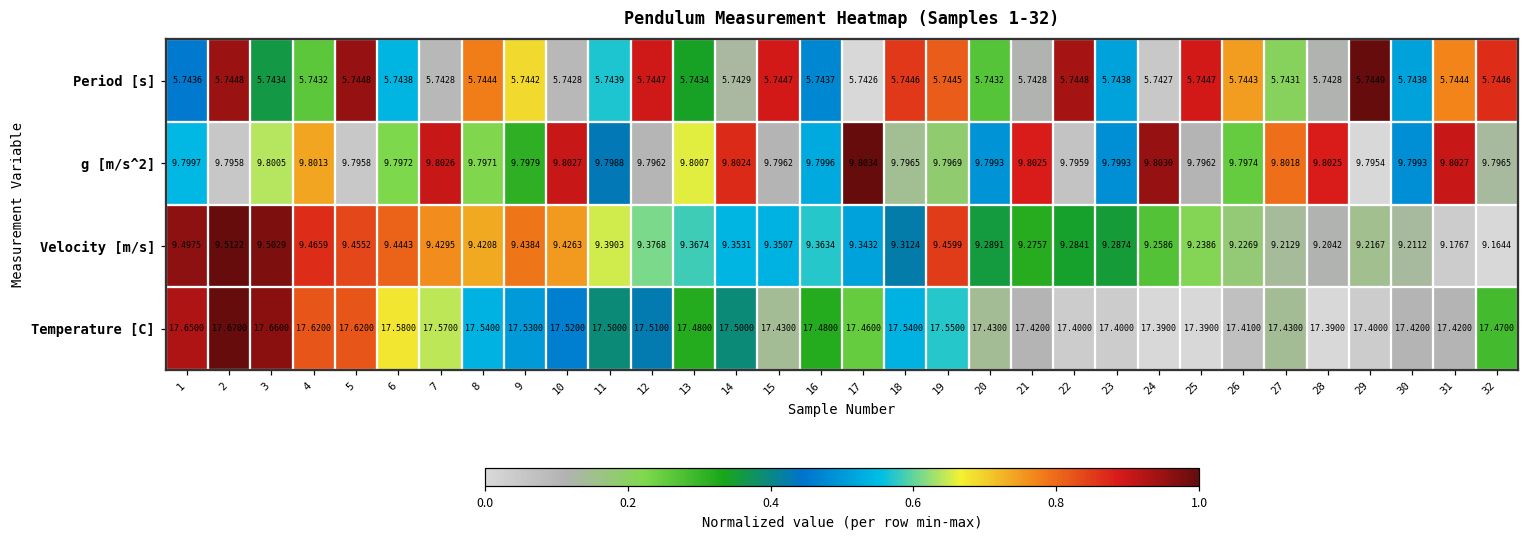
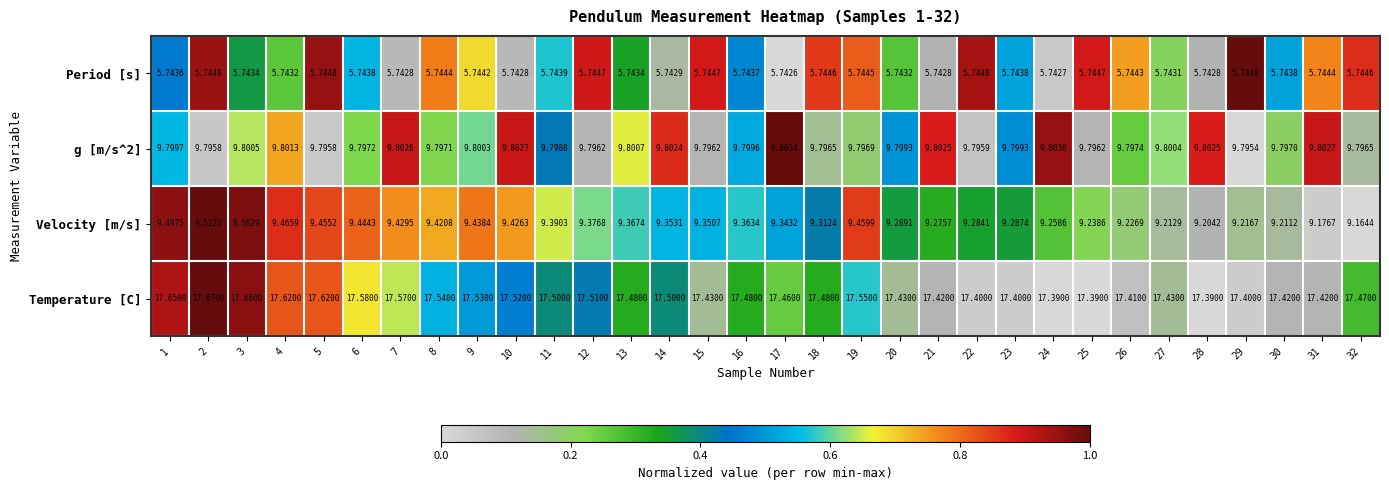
  {
    "Period [s]": {
      "1": 5.7436,
      "2": 5.7448,
      "3": 5.7434,
      "4": 5.7432,
      "5": 5.7448,
      "6": 5.7438,
      "7": 5.7428,
      "8": 5.7444,
      "9": 5.7442,
      "10": 5.7428,
      "11": 5.7439,
      "12": 5.7447,
      "13": 5.7434,
      "14": 5.7429,
      "15": 5.7447,
      "16": 5.7437,
      "17": 5.7426,
      "18": 5.7446,
      "19": 5.7445,
      "20": 5.7432,
      "21": 5.7428,
      "22": 5.7448,
      "23": 5.7438,
      "24": 5.7427,
      "25": 5.7447,
      "26": 5.7443,
      "27": 5.7431,
      "28": 5.7428,
      "29": 5.7449,
      "30": 5.7438,
      "31": 5.7444,
      "32": 5.7446
    },
    "g [m/s^2]": {
      "1": 9.7997,
      "2": 9.7958,
      "3": 9.8005,
      "4": 9.8013,
      "5": 9.7958,
      "6": 9.7972,
      "7": 9.8026,
      "8": 9.7971,
-     "9": 9.7979,
+     "9": 9.8003,
      "10": 9.8027,
      "11": 9.7988,
      "12": 9.7962,
      "13": 9.8007,
      "14": 9.8024,
      "15": 9.7962,
      "16": 9.7996,
      "17": 9.8034,
      "18": 9.7965,
      "19": 9.7969,
      "20": 9.7993,
      "21": 9.8025,
      "22": 9.7959,
      "23": 9.7993,
      "24": 9.8030,
      "25": 9.7962,
      "26": 9.7974,
-     "27": 9.8018,
+     "27": 9.8004,
      "28": 9.8025,
      "29": 9.7954,
-     "30": 9.7993,
+     "30": 9.7970,
      "31": 9.8027,
      "32": 9.7965
    },
    "Velocity [m/s]": {
      "1": 9.4975,
      "2": 9.5122,
      "3": 9.5029,
      "4": 9.4659,
      "5": 9.4552,
      "6": 9.4443,
      "7": 9.4295,
      "8": 9.4208,
      "9": 9.4384,
      "10": 9.4263,
      "11": 9.3903,
      "12": 9.3768,
      "13": 9.3674,
      "14": 9.3531,
      "15": 9.3507,
      "16": 9.3634,
      "17": 9.3432,
      "18": 9.3124,
      "19": 9.4599,
      "20": 9.2891,
      "21": 9.2757,
      "22": 9.2841,
      "23": 9.2874,
      "24": 9.2586,
      "25": 9.2386,
      "26": 9.2269,
      "27": 9.2129,
      "28": 9.2042,
      "29": 9.2167,
      "30": 9.2112,
      "31": 9.1767,
      "32": 9.1644
    },
    "Temperature [C]": {
      "1": 17.6500,
      "2": 17.6700,
      "3": 17.6600,
      "4": 17.6200,
      "5": 17.6200,
      "6": 17.5800,
      "7": 17.5700,
      "8": 17.5400,
      "9": 17.5300,
      "10": 17.5200,
      "11": 17.5000,
      "12": 17.5100,
      "13": 17.4800,
      "14": 17.5000,
      "15": 17.4300,
      "16": 17.4800,
      "17": 17.4600,
-     "18": 17.5400,
+     "18": 17.4800,
      "19": 17.5500,
      "20": 17.4300,
      "21": 17.4200,
      "22": 17.4000,
      "23": 17.4000,
      "24": 17.3900,
      "25": 17.3900,
      "26": 17.4100,
      "27": 17.4300,
      "28": 17.3900,
      "29": 17.4000,
      "30": 17.4200,
      "31": 17.4200,
      "32": 17.4700
    }
  }
